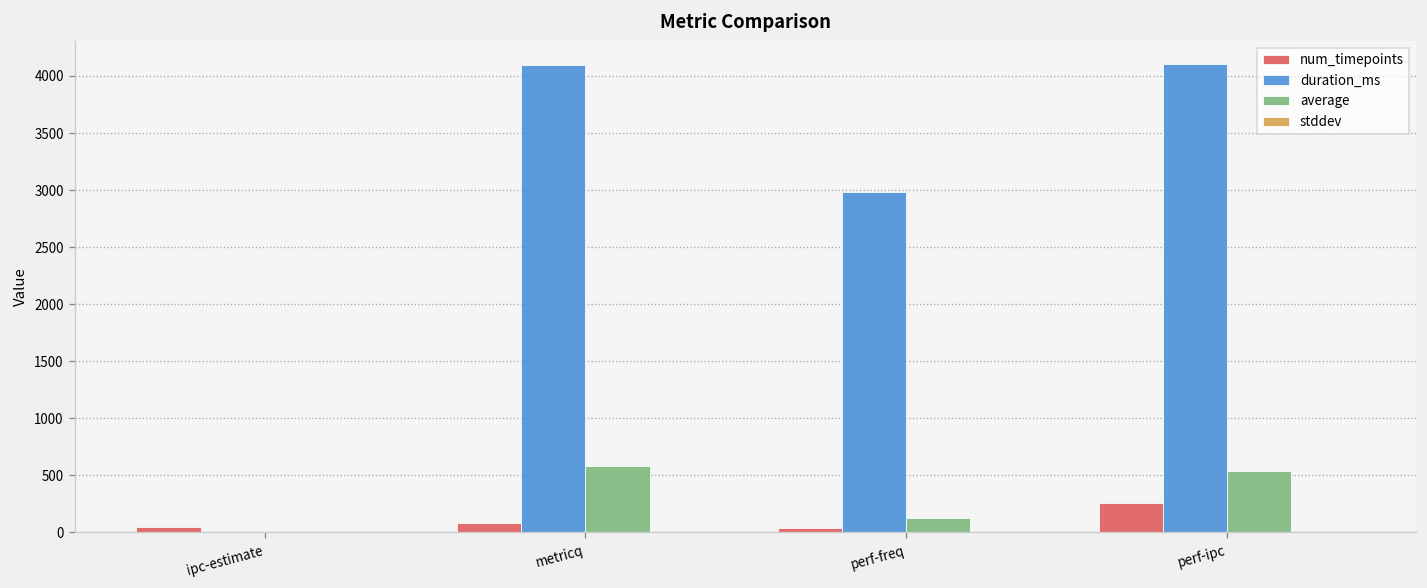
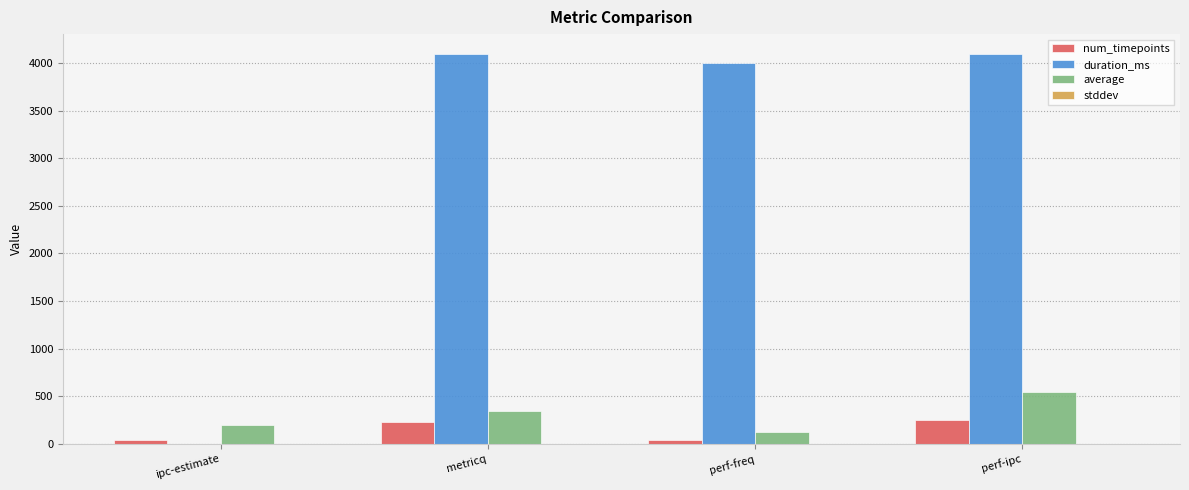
  {
    "num_timepoints": {
      "ipc-estimate": 0,
-     "metricq": 100,
+     "metricq": 200,
      "perf-freq": 0,
      "perf-ipc": 300
    },
    "duration_ms": {
      "ipc-estimate": 0,
      "metricq": 4100,
-     "perf-freq": 3000,
+     "perf-freq": 4000,
      "perf-ipc": 4100
    },
    "average": {
-     "ipc-estimate": 0,
-     "metricq": 600,
+     "ipc-estimate": 200,
+     "metricq": 300,
      "perf-freq": 100,
      "perf-ipc": 500
    }
  }
